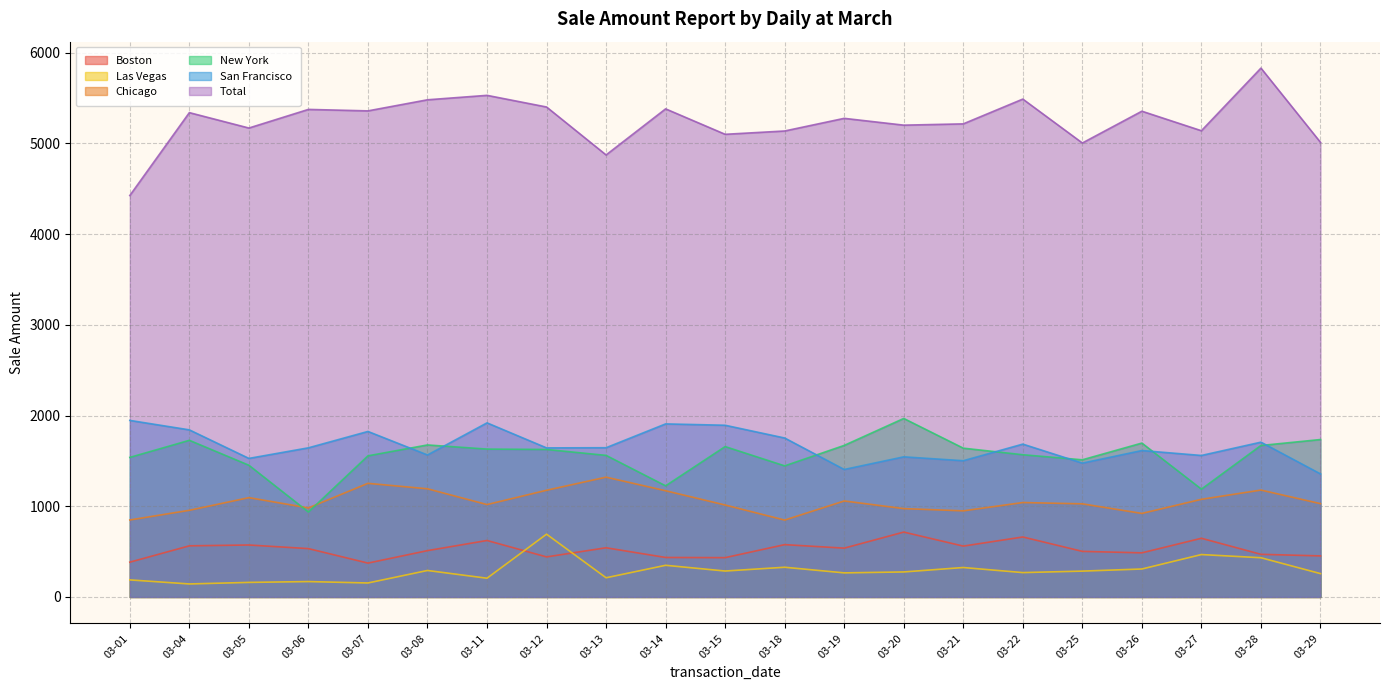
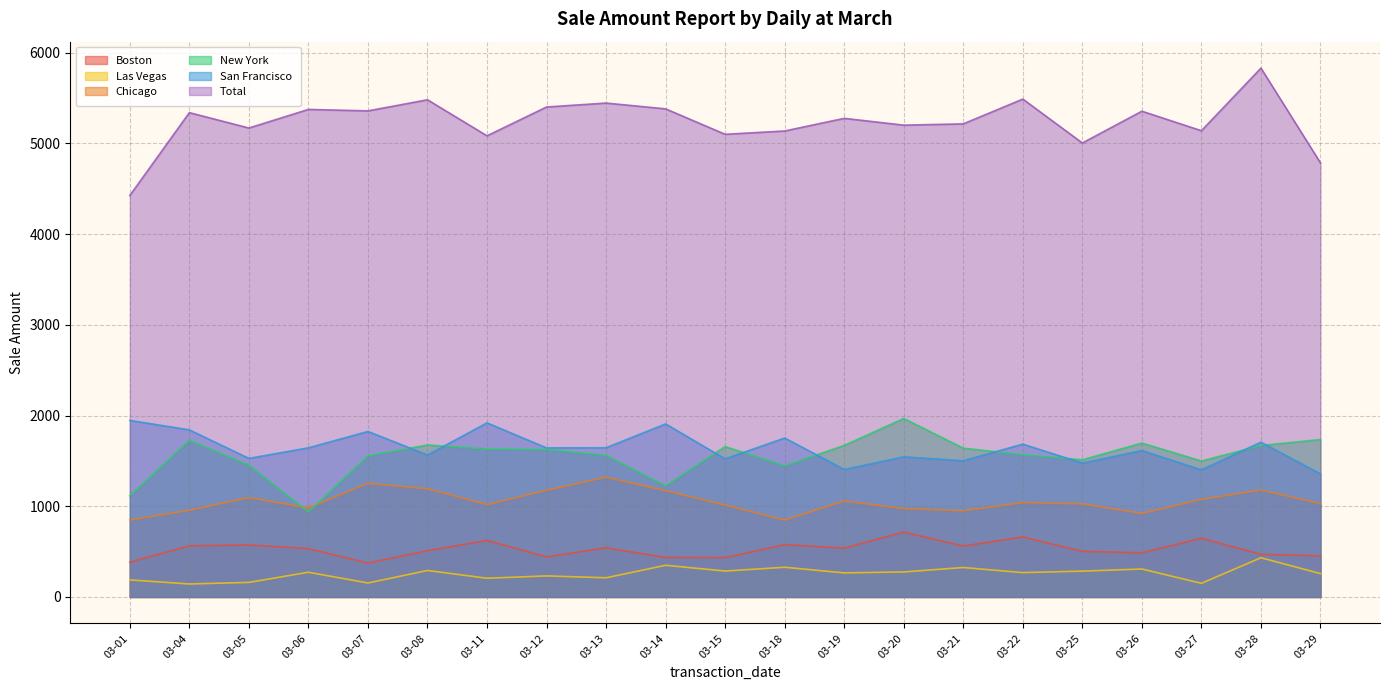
  {
    "Las Vegas": {
      "03-01": 200,
      "03-04": 100,
      "03-05": 200,
-     "03-06": 200,
+     "03-06": 300,
      "03-07": 200,
      "03-08": 300,
      "03-11": 200,
-     "03-12": 700,
+     "03-12": 200,
      "03-13": 200,
      "03-14": 300,
      "03-15": 300,
      "03-18": 300,
      "03-19": 300,
      "03-20": 300,
      "03-21": 300,
      "03-22": 300,
      "03-25": 300,
      "03-26": 300,
-     "03-27": 500,
+     "03-27": 200,
      "03-28": 400,
      "03-29": 300
    },
    "New York": {
-     "03-01": 1500,
+     "03-01": 1100,
      "03-04": 1700,
      "03-05": 1500,
      "03-06": 900,
      "03-07": 1600,
      "03-08": 1700,
      "03-11": 1600,
      "03-13": 1600,
      "03-14": 1200,
      "03-15": 1700,
      "03-18": 1400,
      "03-19": 1700,
      "03-20": 2000,
      "03-21": 1600,
      "03-22": 1600,
      "03-25": 1500,
      "03-26": 1700,
-     "03-27": 1200,
+     "03-27": 1500,
      "03-28": 1700,
      "03-29": 1700
    },
    "San Francisco": {
      "03-01": 1900,
      "03-04": 1800,
      "03-05": 1500,
      "03-06": 1600,
      "03-07": 1800,
      "03-08": 1600,
      "03-11": 1900,
      "03-13": 1600,
      "03-14": 1900,
-     "03-15": 1900,
+     "03-15": 1500,
      "03-18": 1800,
      "03-19": 1400,
      "03-20": 1500,
      "03-21": 1500,
      "03-22": 1700,
      "03-25": 1500,
      "03-26": 1600,
-     "03-27": 1600,
+     "03-27": 1400,
      "03-28": 1700,
      "03-29": 1400
    },
    "Total": {
      "03-01": 4400,
      "03-04": 5300,
      "03-05": 5200,
      "03-06": 5400,
      "03-07": 5400,
      "03-08": 5500,
-     "03-11": 5500,
+     "03-11": 5100,
      "03-12": 5400,
-     "03-13": 4900,
+     "03-13": 5400,
      "03-14": 5400,
      "03-15": 5100,
      "03-18": 5100,
      "03-19": 5300,
      "03-20": 5200,
      "03-21": 5200,
      "03-22": 5500,
      "03-25": 5000,
      "03-26": 5400,
      "03-27": 5100,
      "03-28": 5800,
-     "03-29": 5000
+     "03-29": 4800
    }
  }
